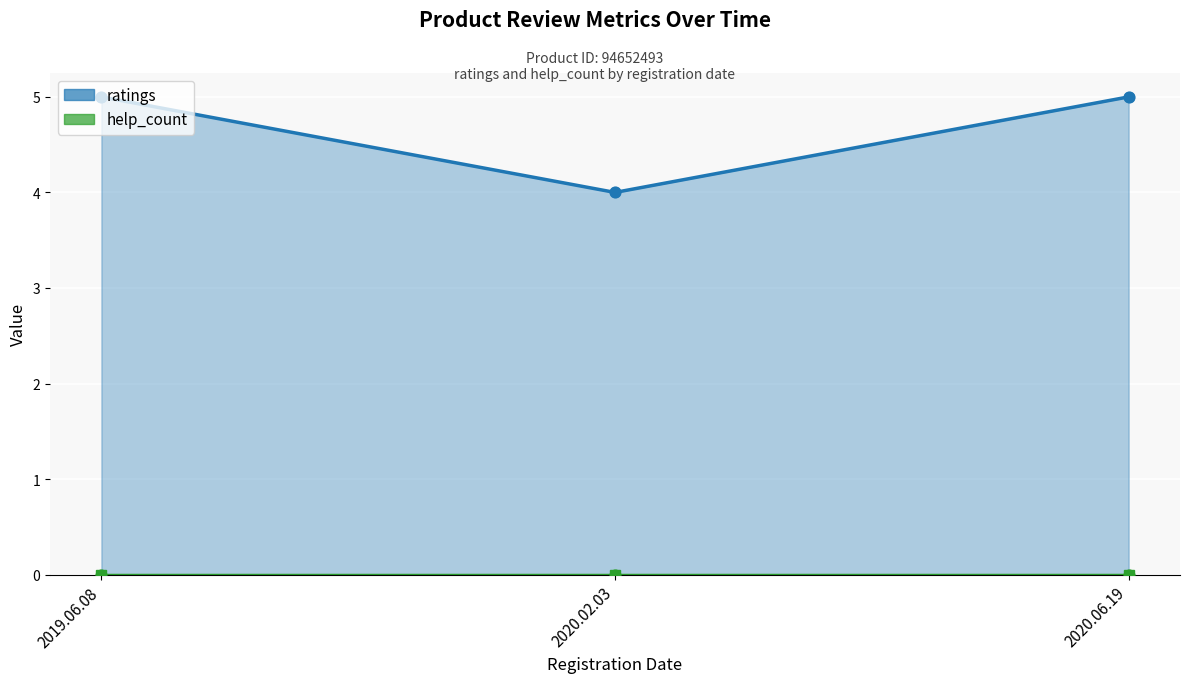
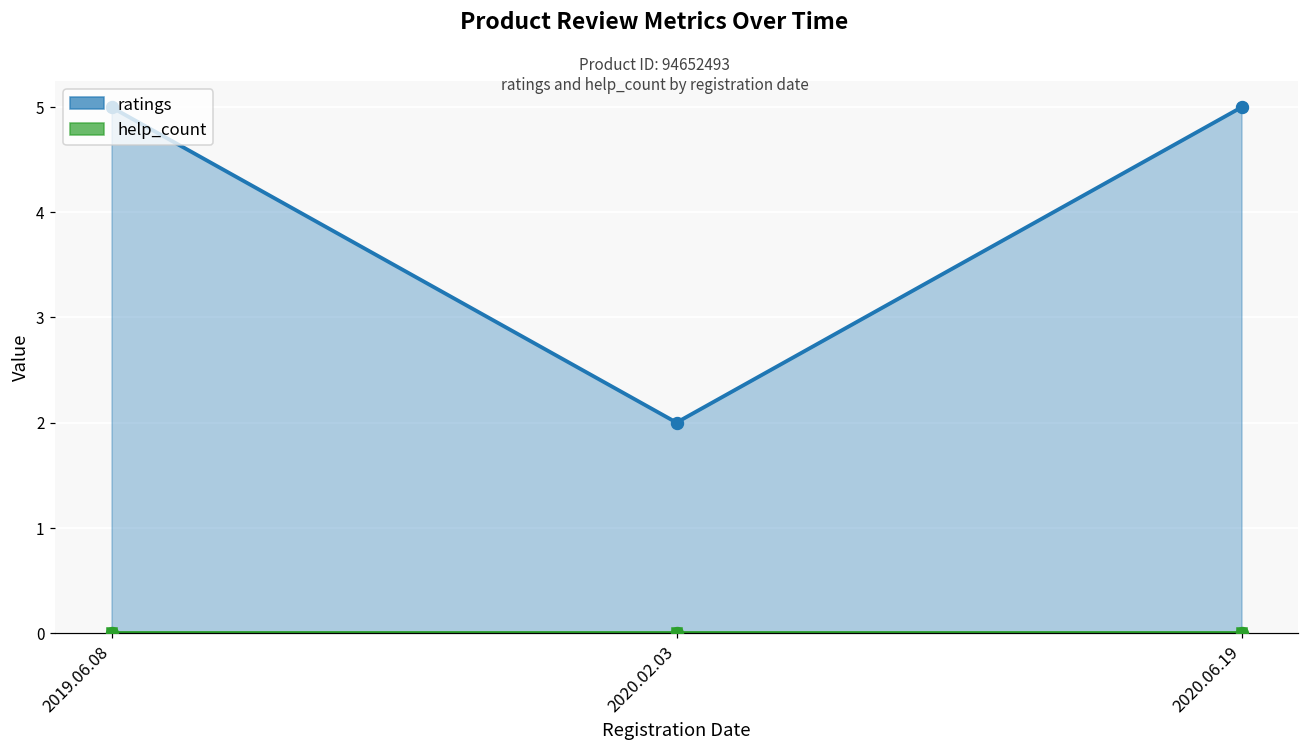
  {
    "ratings": {
-     "2020.02.03": 4,
+     "2020.02.03": 2,
      "2020.06.19": 5
    },
    "help_count": {
      "2019.06.08": 0,
      "2020.02.03": 0,
      "2020.06.19": 0
    }
  }
